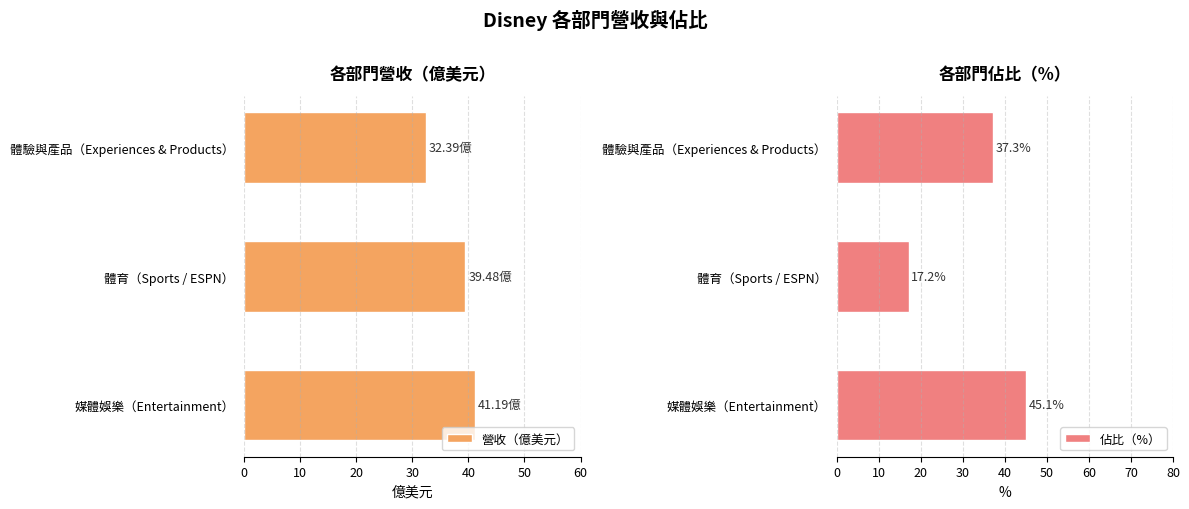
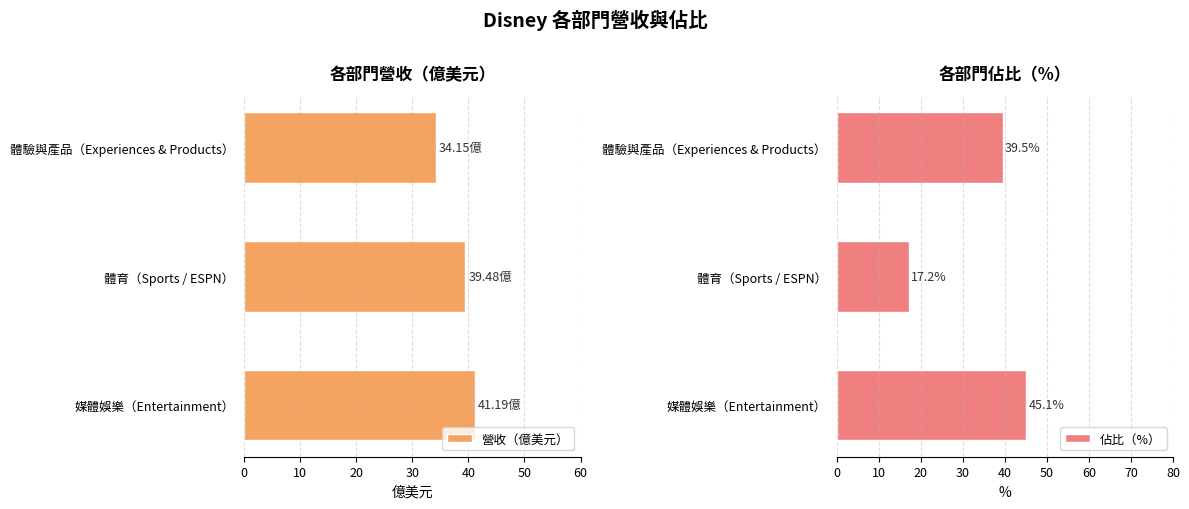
  {
    "各部門營收（億美元）": {
-     "體驗與產品（Experiences & Products）": "32.39億",
+     "體驗與產品（Experiences & Products）": "34.15億",
      "體育（Sports / ESPN）": "39.48億",
      "媒體娛樂（Entertainment）": "41.19億"
    },
    "各部門佔比（%）": {
-     "體驗與產品（Experiences & Products）": "37.3%",
+     "體驗與產品（Experiences & Products）": "39.5%",
      "體育（Sports / ESPN）": "17.2%",
      "媒體娛樂（Entertainment）": "45.1%"
    }
  }
